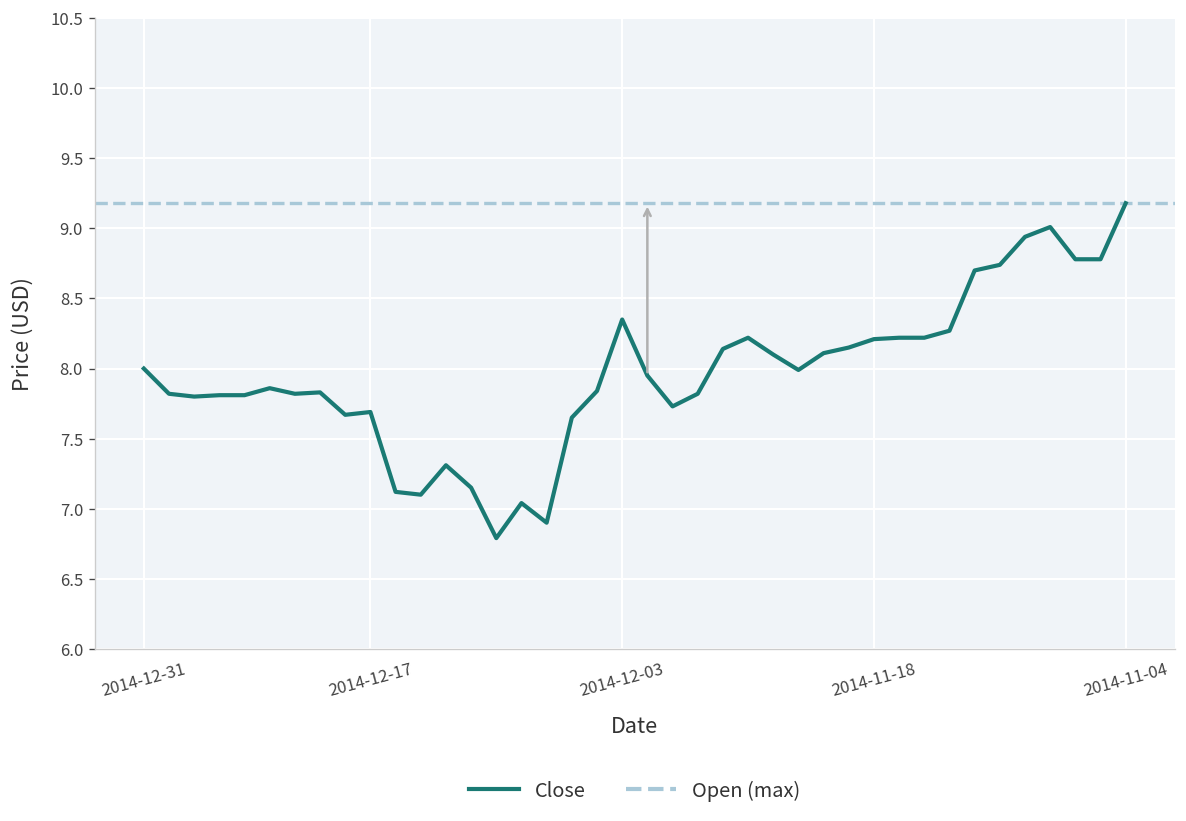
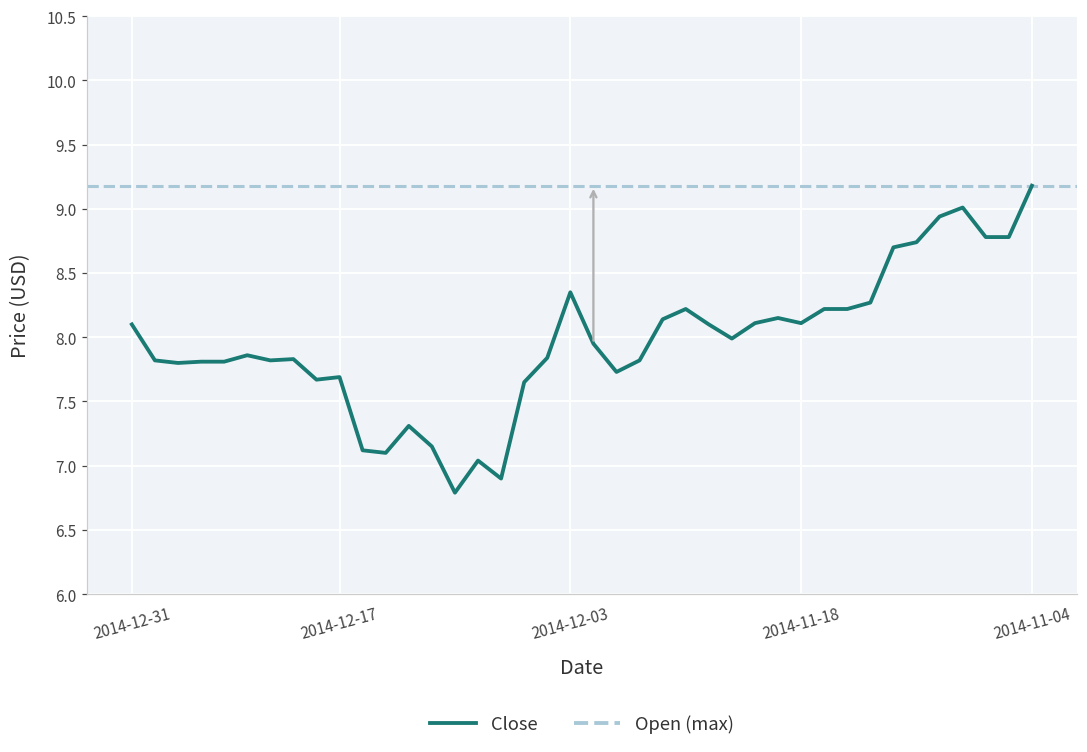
  {
-   "2014-12-31": 8.0,
+   "2014-12-31": 8.1,
    "2014-12-17": 7.69,
    "2014-12-03": 8.35,
-   "2014-11-18": 8.21,
+   "2014-11-18": 8.11,
    "2014-11-04": 9.18
  }
